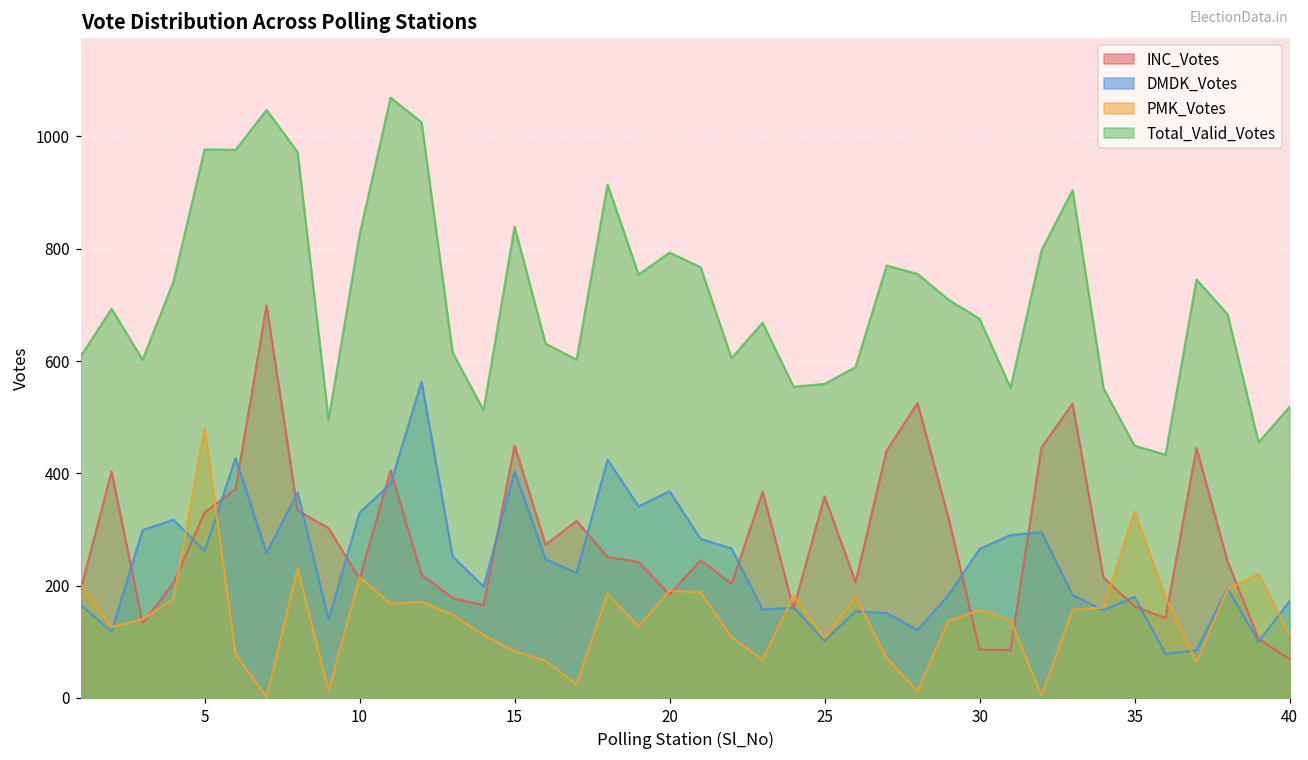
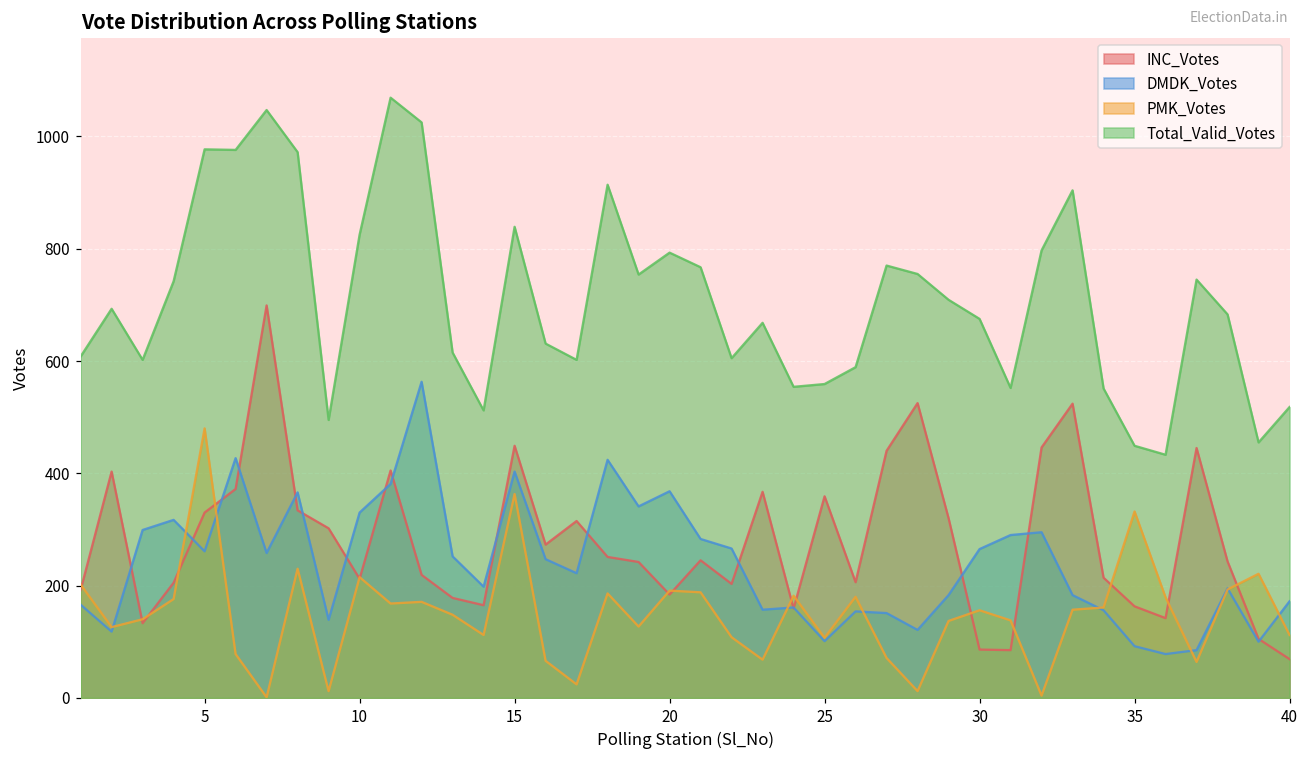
  {
    "INC_Votes": {
      "5": 330,
      "15": 450,
      "20": 180,
      "25": 360,
      "30": 90,
      "35": 160,
      "40": 70
    },
    "DMDK_Votes": {
      "5": 260,
      "10": 330,
      "15": 400,
      "20": 370,
      "25": 100,
      "30": 270,
-     "35": 180,
+     "35": 90,
      "40": 170
    },
    "PMK_Votes": {
      "5": 480,
-     "15": 80,
+     "15": 360,
      "20": 190,
      "25": 110,
      "30": 160,
      "35": 330,
      "40": 110
    },
    "Total_Valid_Votes": {
      "5": 980,
      "10": 830,
      "15": 840,
      "20": 790,
      "25": 560,
      "30": 680,
      "35": 450,
      "40": 520
    }
  }
